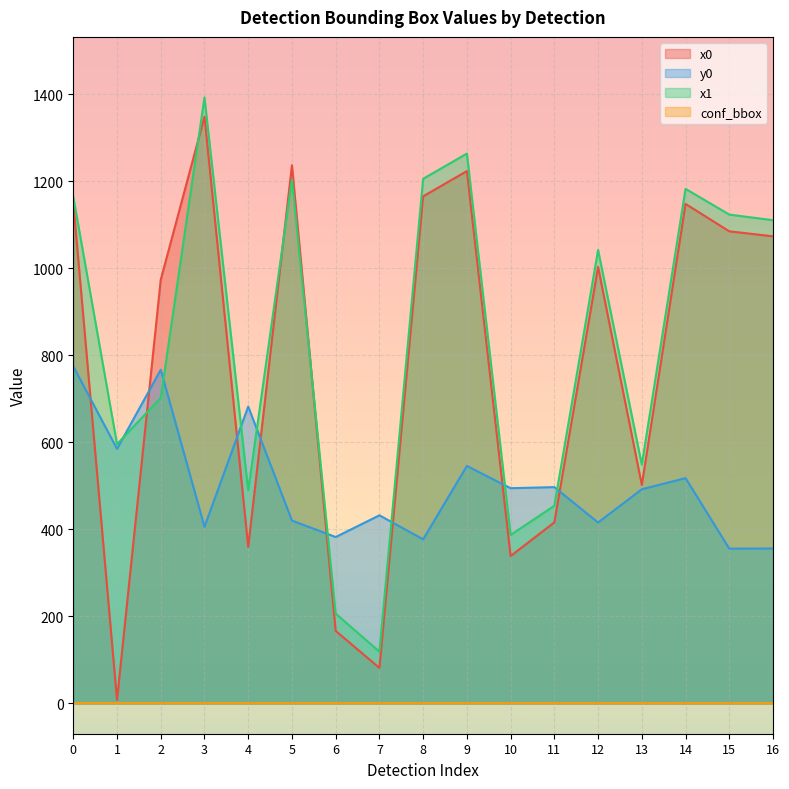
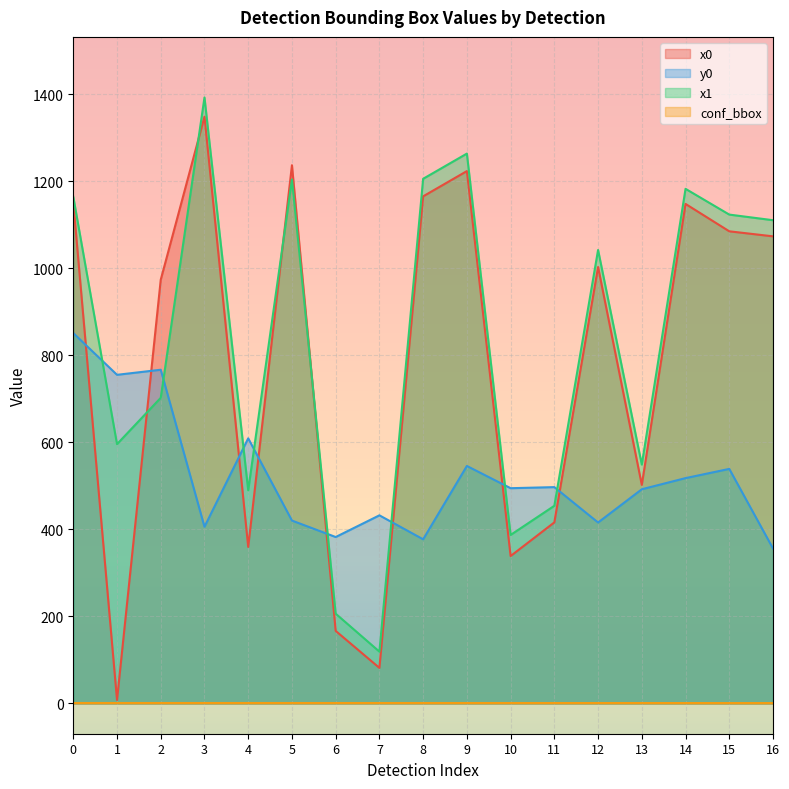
  {
    "y0": {
-     "0": 770,
-     "1": 580,
+     "0": 850,
+     "1": 750,
      "2": 770,
      "3": 410,
-     "4": 680,
+     "4": 610,
      "5": 420,
      "6": 380,
      "7": 430,
      "8": 380,
      "9": 550,
      "10": 490,
      "11": 500,
      "12": 420,
      "13": 490,
      "14": 520,
-     "15": 360,
+     "15": 540,
      "16": 360
    },
    "x1": {
      "0": 1160,
      "1": 600,
      "2": 700,
      "3": 1390,
      "4": 490,
      "5": 1200,
      "6": 210,
      "7": 120,
      "8": 1210,
      "9": 1260,
      "10": 390,
      "11": 450,
      "12": 1040,
      "13": 550,
      "14": 1180,
      "15": 1120,
      "16": 1110
    }
  }
